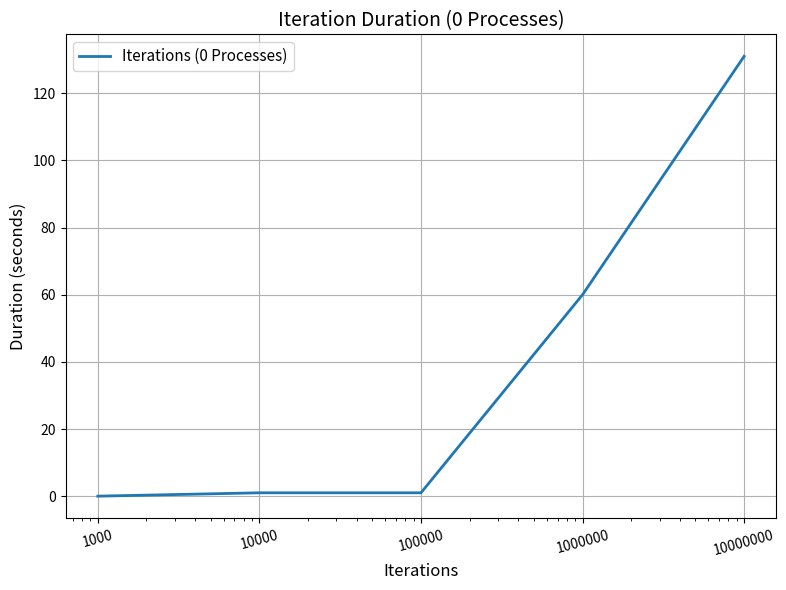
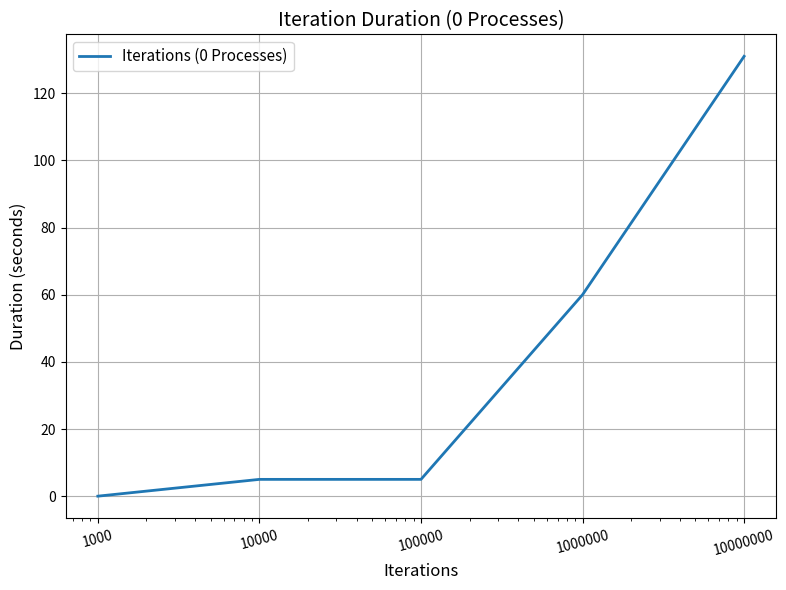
  {
    "1000": 0,
-   "10000": 1,
-   "100000": 1,
+   "10000": 5,
+   "100000": 5,
    "1000000": 60,
    "10000000": 131
  }
